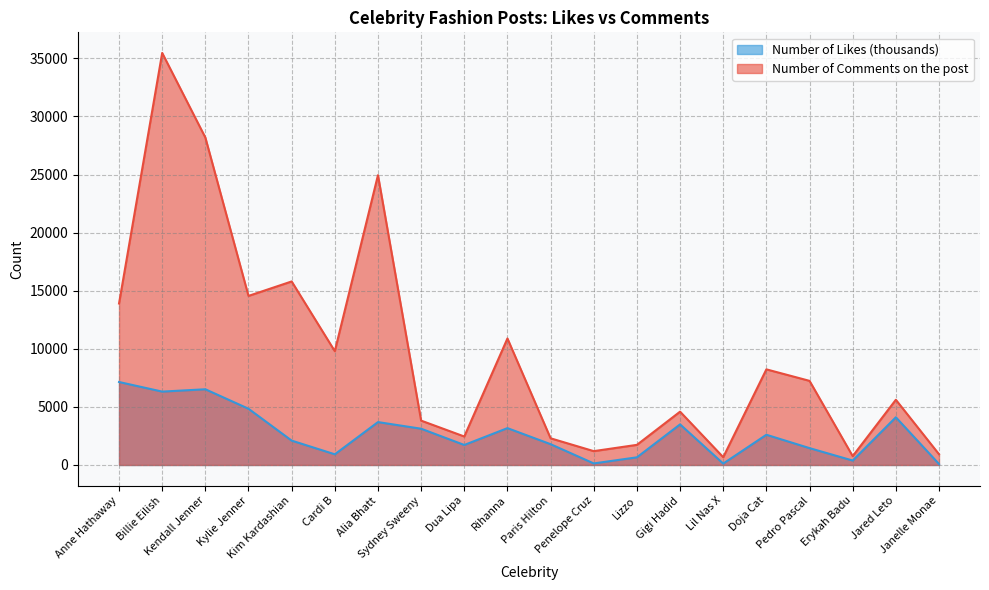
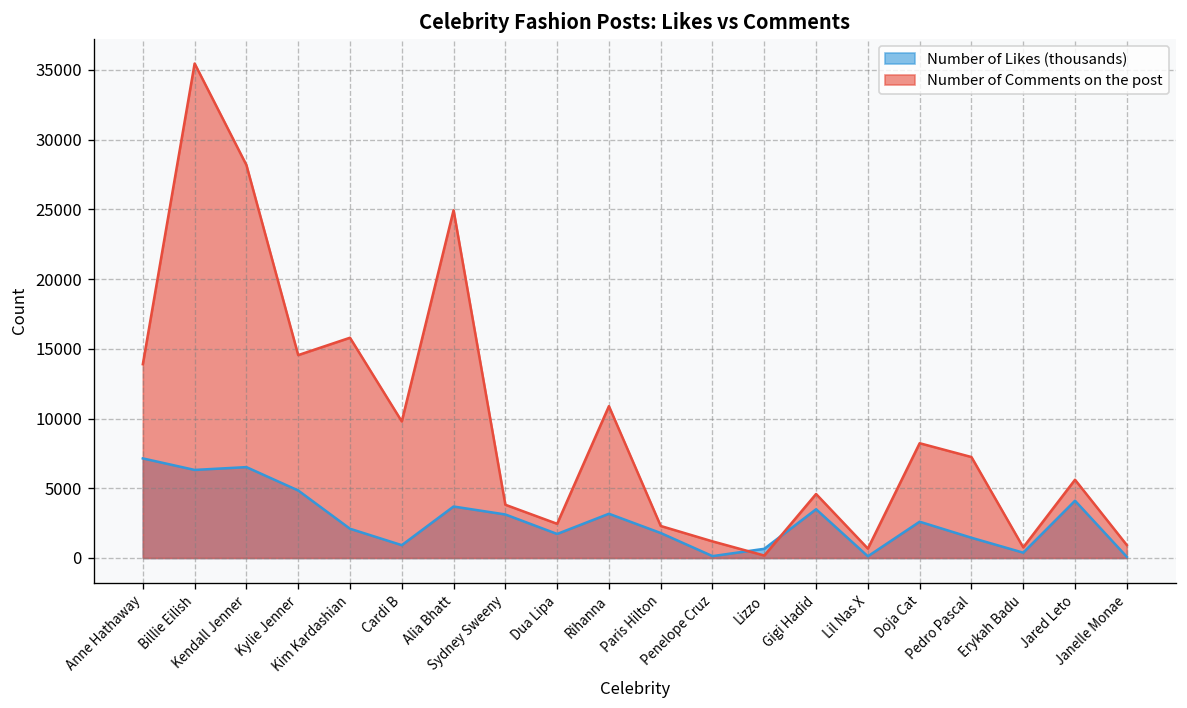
  {
    "Number of Likes (thousands)": {
      "Anne Hathaway": 7100,
      "Billie Eilish": 6300,
      "Kendall Jenner": 6500,
      "Kylie Jenner": 4800,
      "Kim Kardashian": 2100,
      "Cardi B": 900,
      "Alia Bhatt": 3700,
      "Sydney Sweeny": 3100,
      "Dua Lipa": 1700,
      "Rihanna": 3200,
      "Paris Hilton": 1800,
      "Penelope Cruz": 100,
      "Lizzo": 700,
      "Gigi Hadid": 3500,
      "Lil Nas X": 100,
      "Doja Cat": 2600,
      "Pedro Pascal": 1500,
      "Erykah Badu": 400,
      "Jared Leto": 4100,
      "Janelle Monae": 100
    },
    "Number of Comments on the post": {
      "Anne Hathaway": 13900,
      "Billie Eilish": 35500,
      "Kendall Jenner": 28200,
      "Kylie Jenner": 14600,
      "Kim Kardashian": 15800,
      "Cardi B": 9800,
      "Alia Bhatt": 24900,
      "Sydney Sweeny": 3800,
      "Dua Lipa": 2500,
      "Rihanna": 10900,
      "Paris Hilton": 2300,
      "Penelope Cruz": 1200,
-     "Lizzo": 1700,
+     "Lizzo": 200,
      "Gigi Hadid": 4600,
      "Lil Nas X": 700,
      "Doja Cat": 8200,
      "Pedro Pascal": 7200,
      "Erykah Badu": 800,
      "Jared Leto": 5600,
      "Janelle Monae": 900
    }
  }
